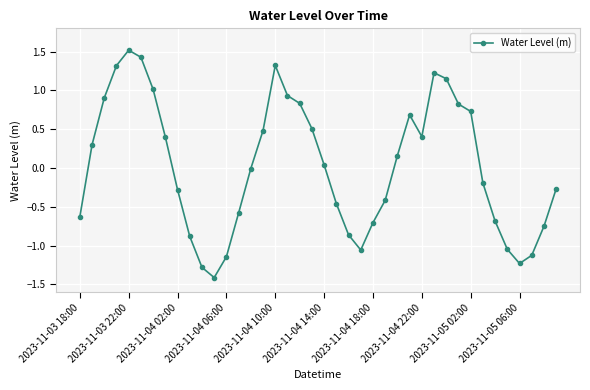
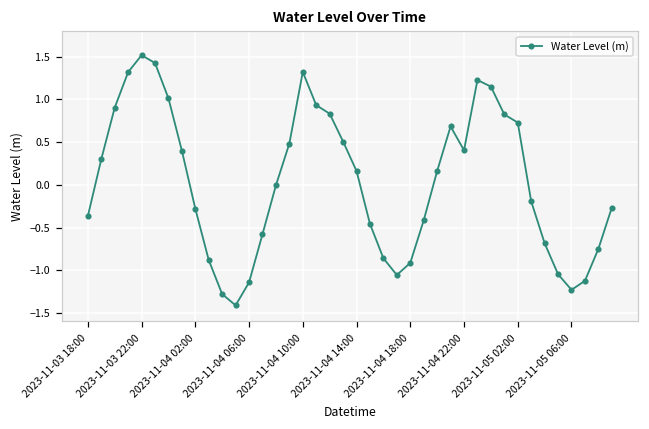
  {
-   "2023-11-03 18:00": -0.6,
+   "2023-11-03 18:00": -0.4,
    "2023-11-03 22:00": 1.5,
    "2023-11-04 02:00": -0.3,
    "2023-11-04 06:00": -1.1,
    "2023-11-04 10:00": 1.3,
-   "2023-11-04 14:00": 0.0,
-   "2023-11-04 18:00": -0.7,
+   "2023-11-04 14:00": 0.2,
+   "2023-11-04 18:00": -0.9,
    "2023-11-04 22:00": 0.4,
    "2023-11-05 02:00": 0.7,
    "2023-11-05 06:00": -1.2
  }
